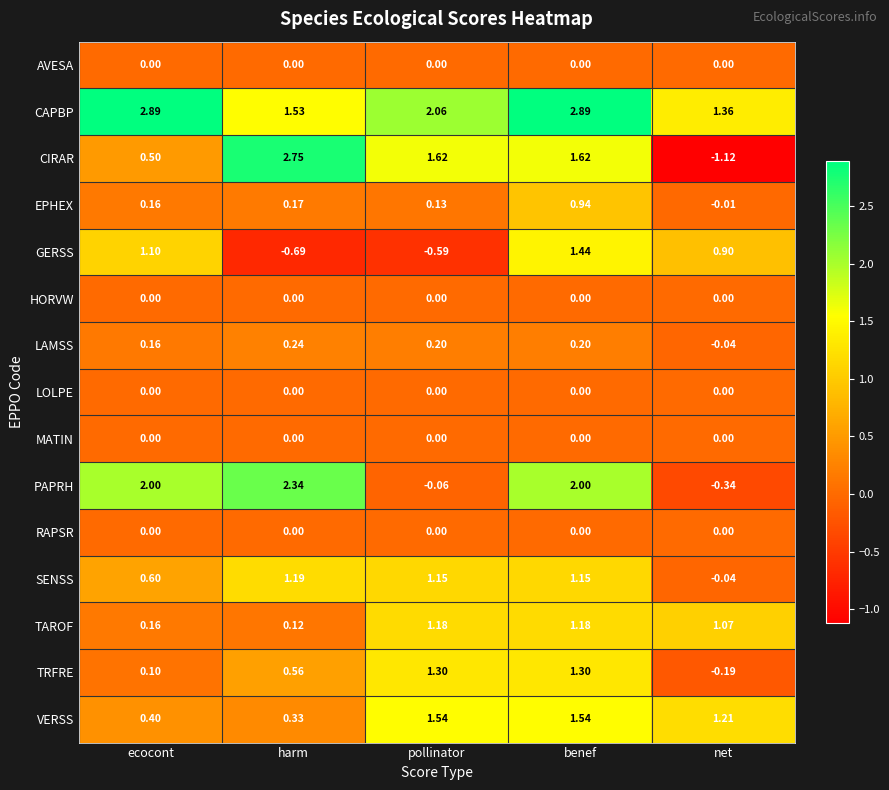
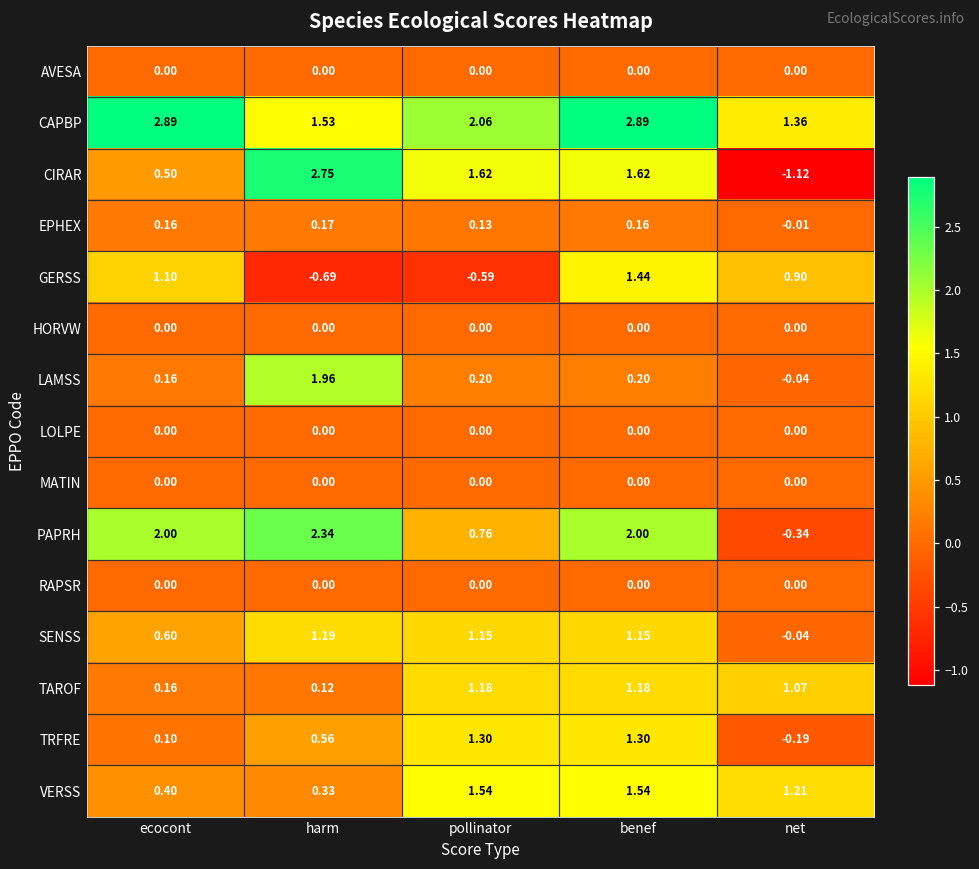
  {
    "AVESA": {
      "ecocont": 0.00,
      "harm": 0.00,
      "pollinator": 0.00,
      "benef": 0.00,
      "net": 0.00
    },
    "CAPBP": {
      "ecocont": 2.89,
      "harm": 1.53,
      "pollinator": 2.06,
      "benef": 2.89,
      "net": 1.36
    },
    "CIRAR": {
      "ecocont": 0.50,
      "harm": 2.75,
      "pollinator": 1.62,
      "benef": 1.62,
      "net": -1.12
    },
    "EPHEX": {
      "ecocont": 0.16,
      "harm": 0.17,
      "pollinator": 0.13,
-     "benef": 0.94,
+     "benef": 0.16,
      "net": -0.01
    },
    "GERSS": {
      "ecocont": 1.10,
      "harm": -0.69,
      "pollinator": -0.59,
      "benef": 1.44,
      "net": 0.90
    },
    "HORVW": {
      "ecocont": 0.00,
      "harm": 0.00,
      "pollinator": 0.00,
      "benef": 0.00,
      "net": 0.00
    },
    "LAMSS": {
      "ecocont": 0.16,
-     "harm": 0.24,
+     "harm": 1.96,
      "pollinator": 0.20,
      "benef": 0.20,
      "net": -0.04
    },
    "LOLPE": {
      "ecocont": 0.00,
      "harm": 0.00,
      "pollinator": 0.00,
      "benef": 0.00,
      "net": 0.00
    },
    "MATIN": {
      "ecocont": 0.00,
      "harm": 0.00,
      "pollinator": 0.00,
      "benef": 0.00,
      "net": 0.00
    },
    "PAPRH": {
      "ecocont": 2.00,
      "harm": 2.34,
-     "pollinator": -0.06,
+     "pollinator": 0.76,
      "benef": 2.00,
      "net": -0.34
    },
    "RAPSR": {
      "ecocont": 0.00,
      "harm": 0.00,
      "pollinator": 0.00,
      "benef": 0.00,
      "net": 0.00
    },
    "SENSS": {
      "ecocont": 0.60,
      "harm": 1.19,
      "pollinator": 1.15,
      "benef": 1.15,
      "net": -0.04
    },
    "TAROF": {
      "ecocont": 0.16,
      "harm": 0.12,
      "pollinator": 1.18,
      "benef": 1.18,
      "net": 1.07
    },
    "TRFRE": {
      "ecocont": 0.10,
      "harm": 0.56,
      "pollinator": 1.30,
      "benef": 1.30,
      "net": -0.19
    },
    "VERSS": {
      "ecocont": 0.40,
      "harm": 0.33,
      "pollinator": 1.54,
      "benef": 1.54,
      "net": 1.21
    }
  }
